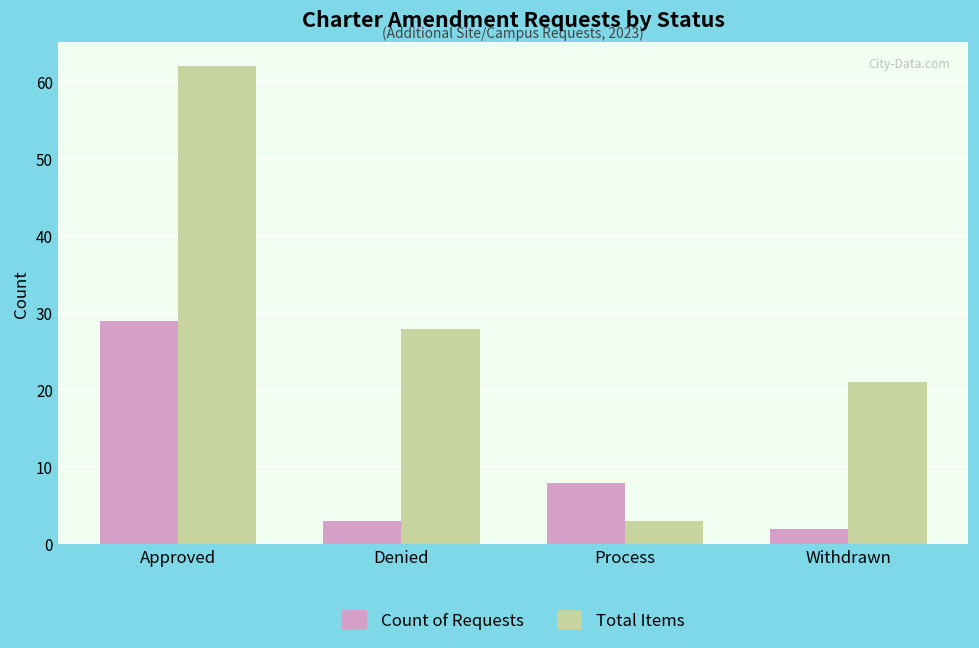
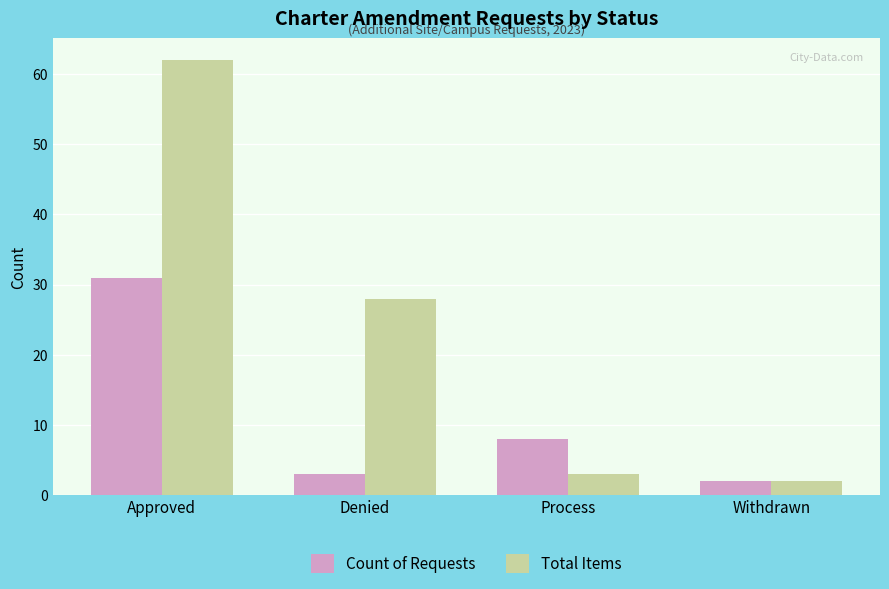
  {
    "Count of Requests": {
-     "Approved": 29,
+     "Approved": 31,
      "Denied": 3,
      "Process": 8,
      "Withdrawn": 2
    },
    "Total Items": {
      "Approved": 62,
      "Denied": 28,
      "Process": 3,
-     "Withdrawn": 21
+     "Withdrawn": 2
    }
  }
